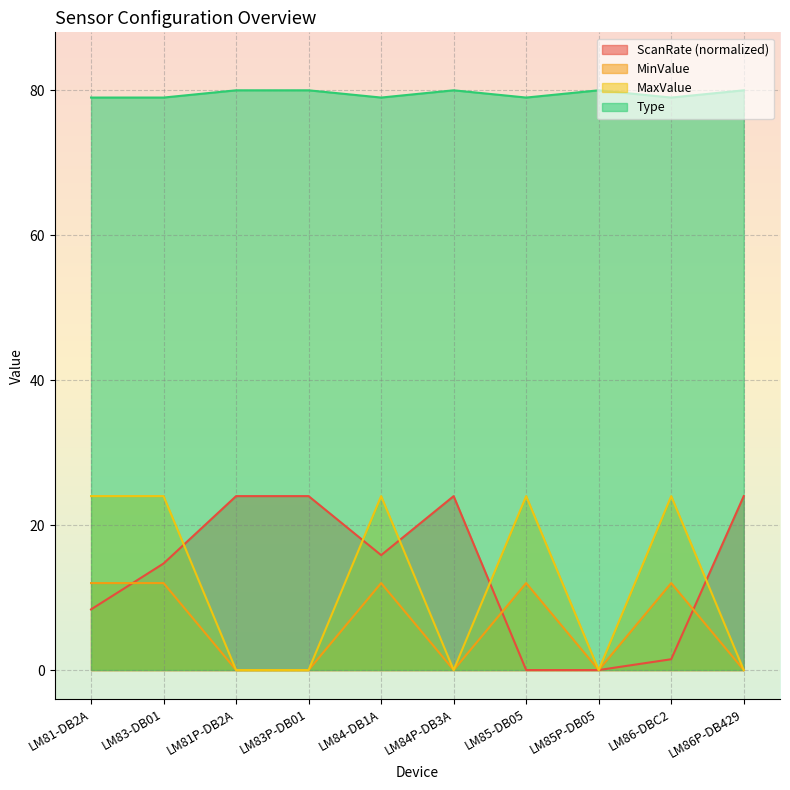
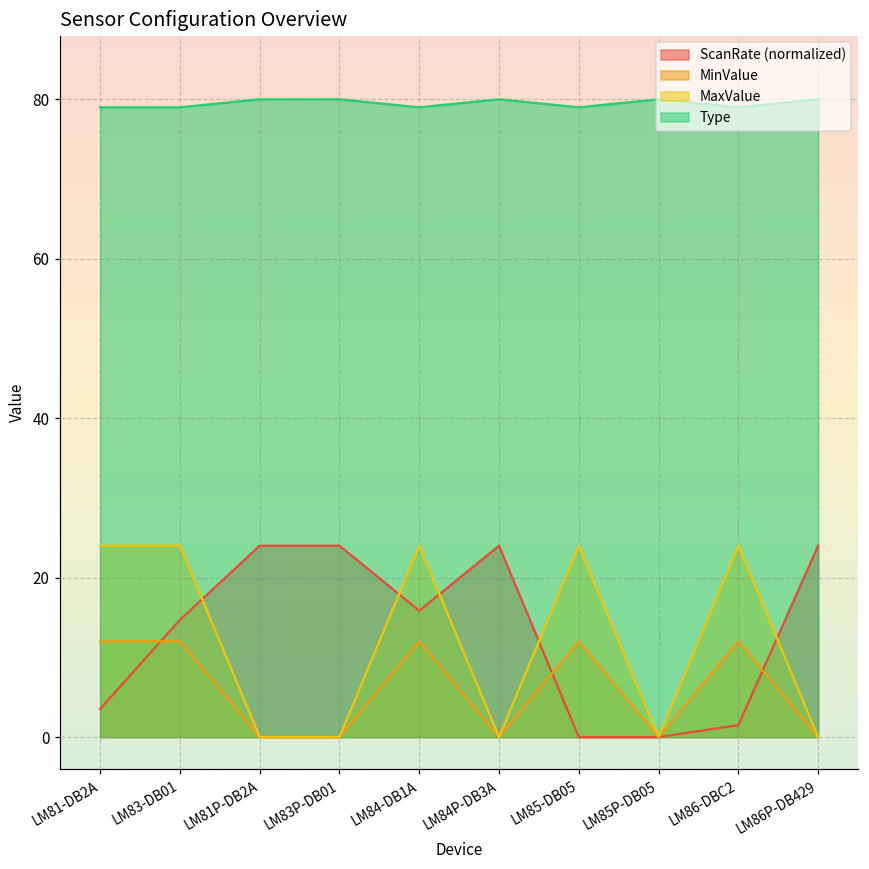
  {
    "ScanRate (normalized)": {
-     "LM81-DB2A": 8,
+     "LM81-DB2A": 4,
      "LM83-DB01": 15,
      "LM81P-DB2A": 24,
      "LM83P-DB01": 24,
      "LM84-DB1A": 16,
      "LM84P-DB3A": 24,
      "LM85-DB05": 0,
      "LM86-DBC2": 1,
      "LM86P-DB429": 24
    },
    "Type": {
      "LM81-DB2A": 79,
      "LM83-DB01": 79,
      "LM81P-DB2A": 80,
      "LM83P-DB01": 80,
      "LM84-DB1A": 79,
      "LM84P-DB3A": 80,
      "LM85-DB05": 79
    }
  }
